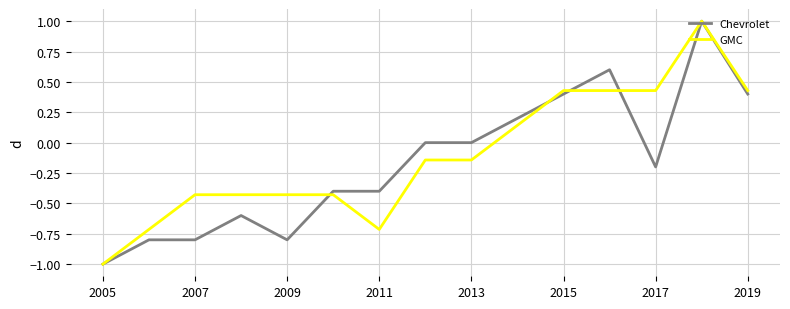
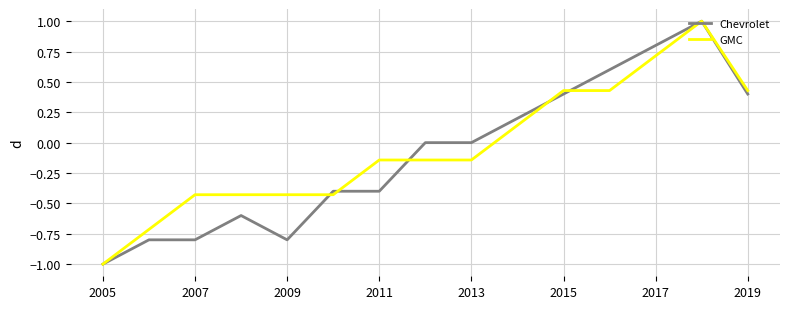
  {
    "Chevrolet": {
      "2007": -0.80,
      "2009": -0.80,
      "2011": -0.40,
      "2013": 0.00,
      "2015": 0.40,
-     "2017": -0.20,
+     "2017": 0.80,
      "2019": 0.40
    },
    "GMC": {
      "2007": -0.43,
      "2009": -0.43,
-     "2011": -0.71,
+     "2011": -0.14,
      "2013": -0.14,
      "2015": 0.43,
-     "2017": 0.43,
+     "2017": 0.71,
      "2019": 0.43
    }
  }
